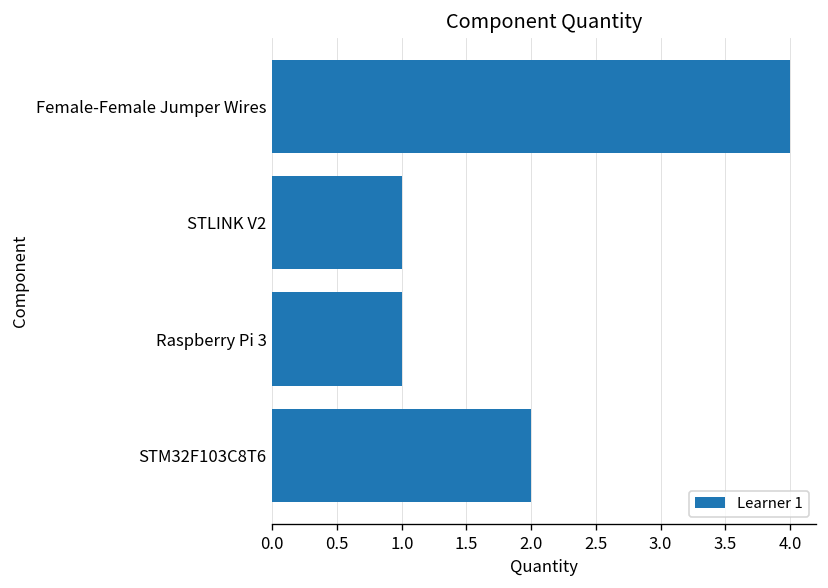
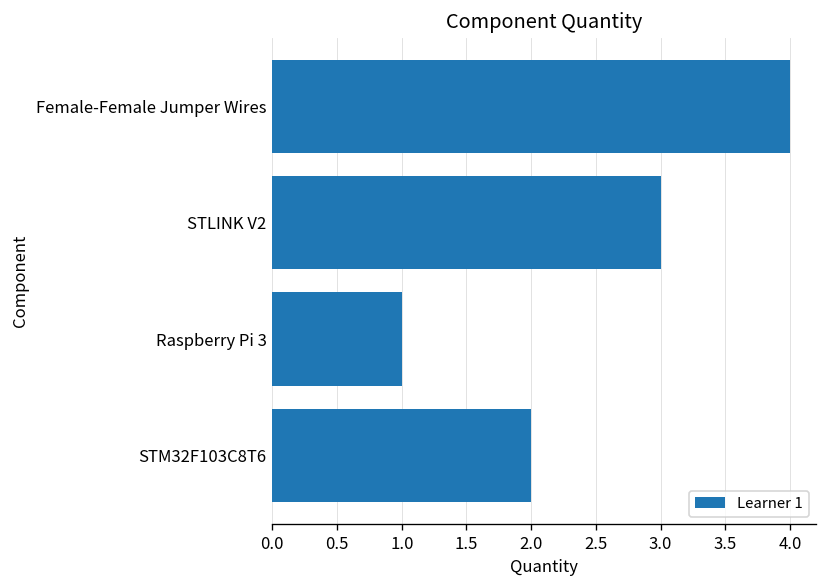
  {
    "Female-Female Jumper Wires": 4,
-   "STLINK V2": 1,
+   "STLINK V2": 3,
    "Raspberry Pi 3": 1,
    "STM32F103C8T6": 2
  }
